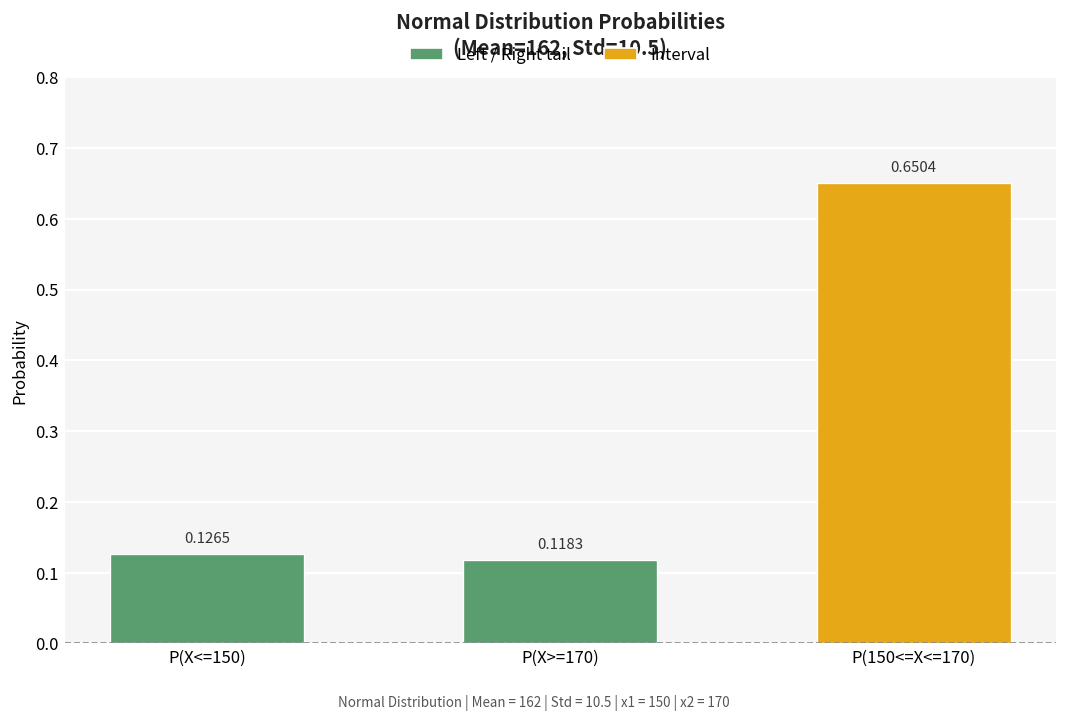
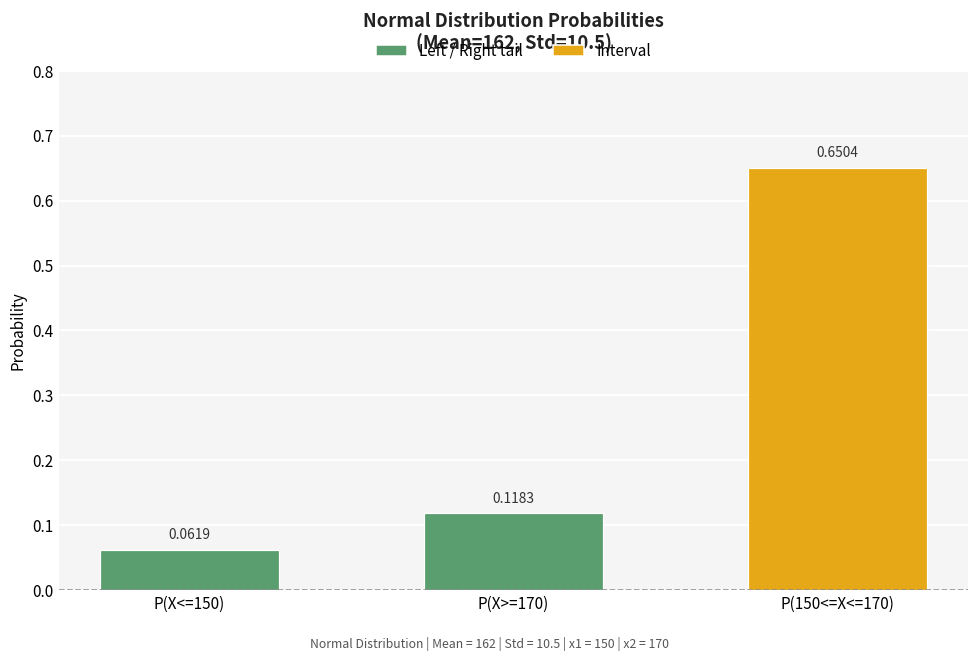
  {
-   "P(X<=150)": 0.1265,
+   "P(X<=150)": 0.0619,
    "P(X>=170)": 0.1183,
    "P(150<=X<=170)": 0.6504
  }
